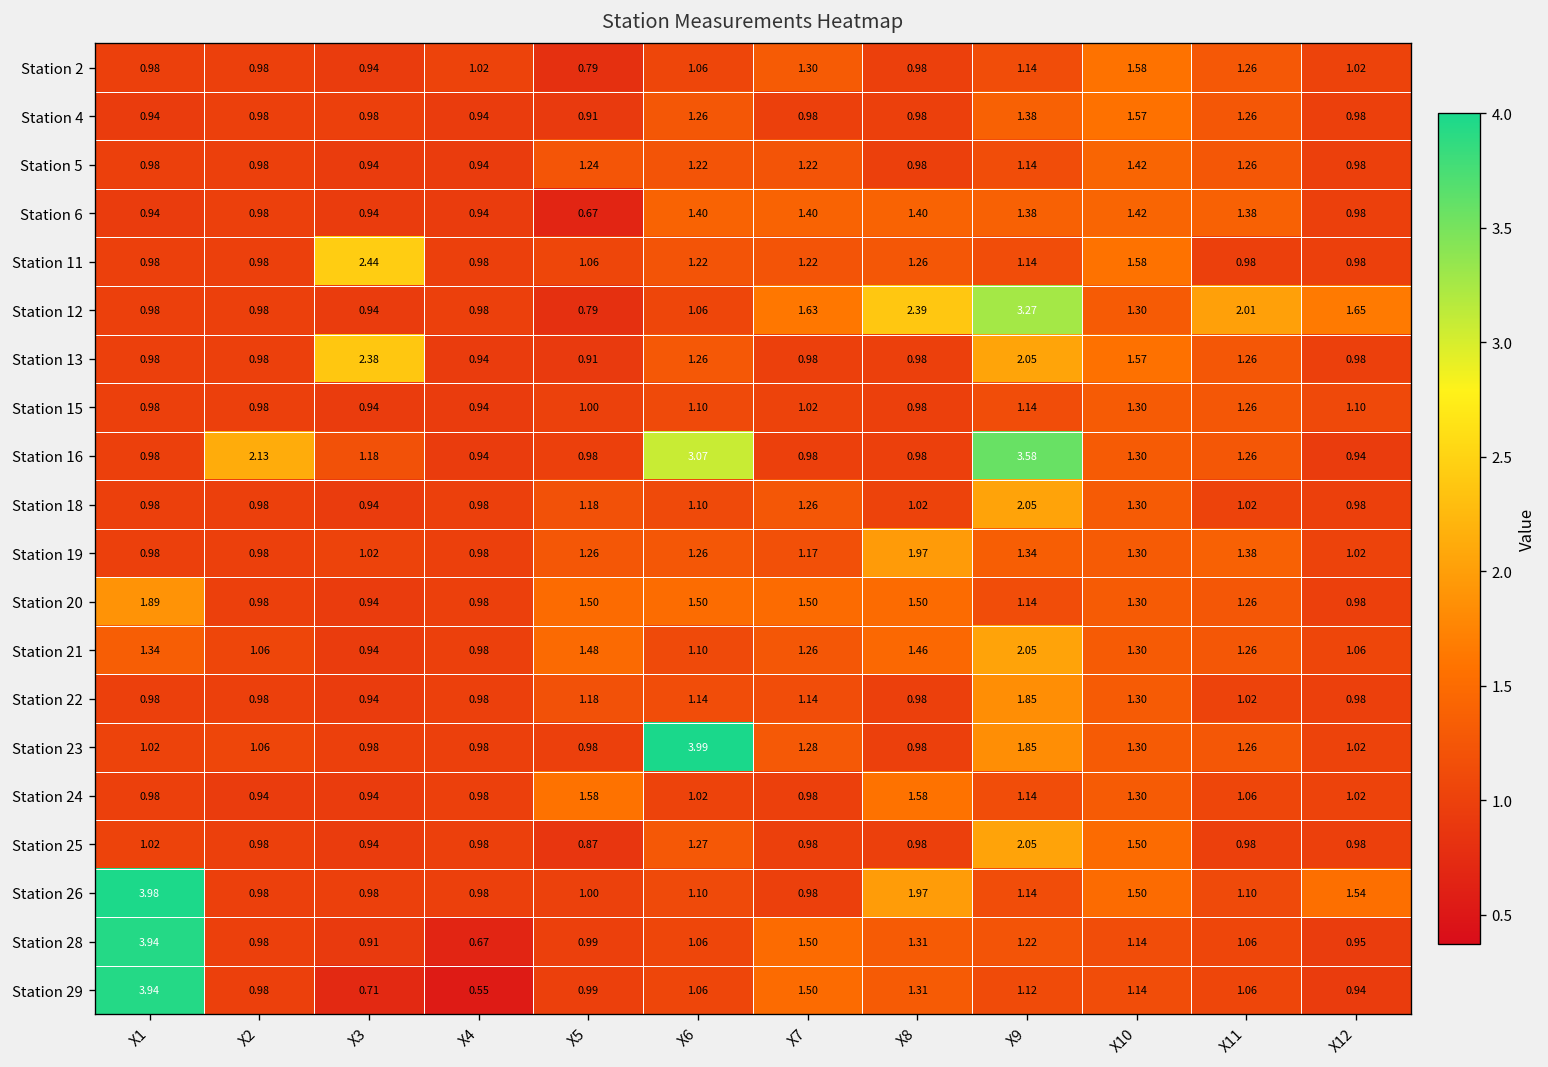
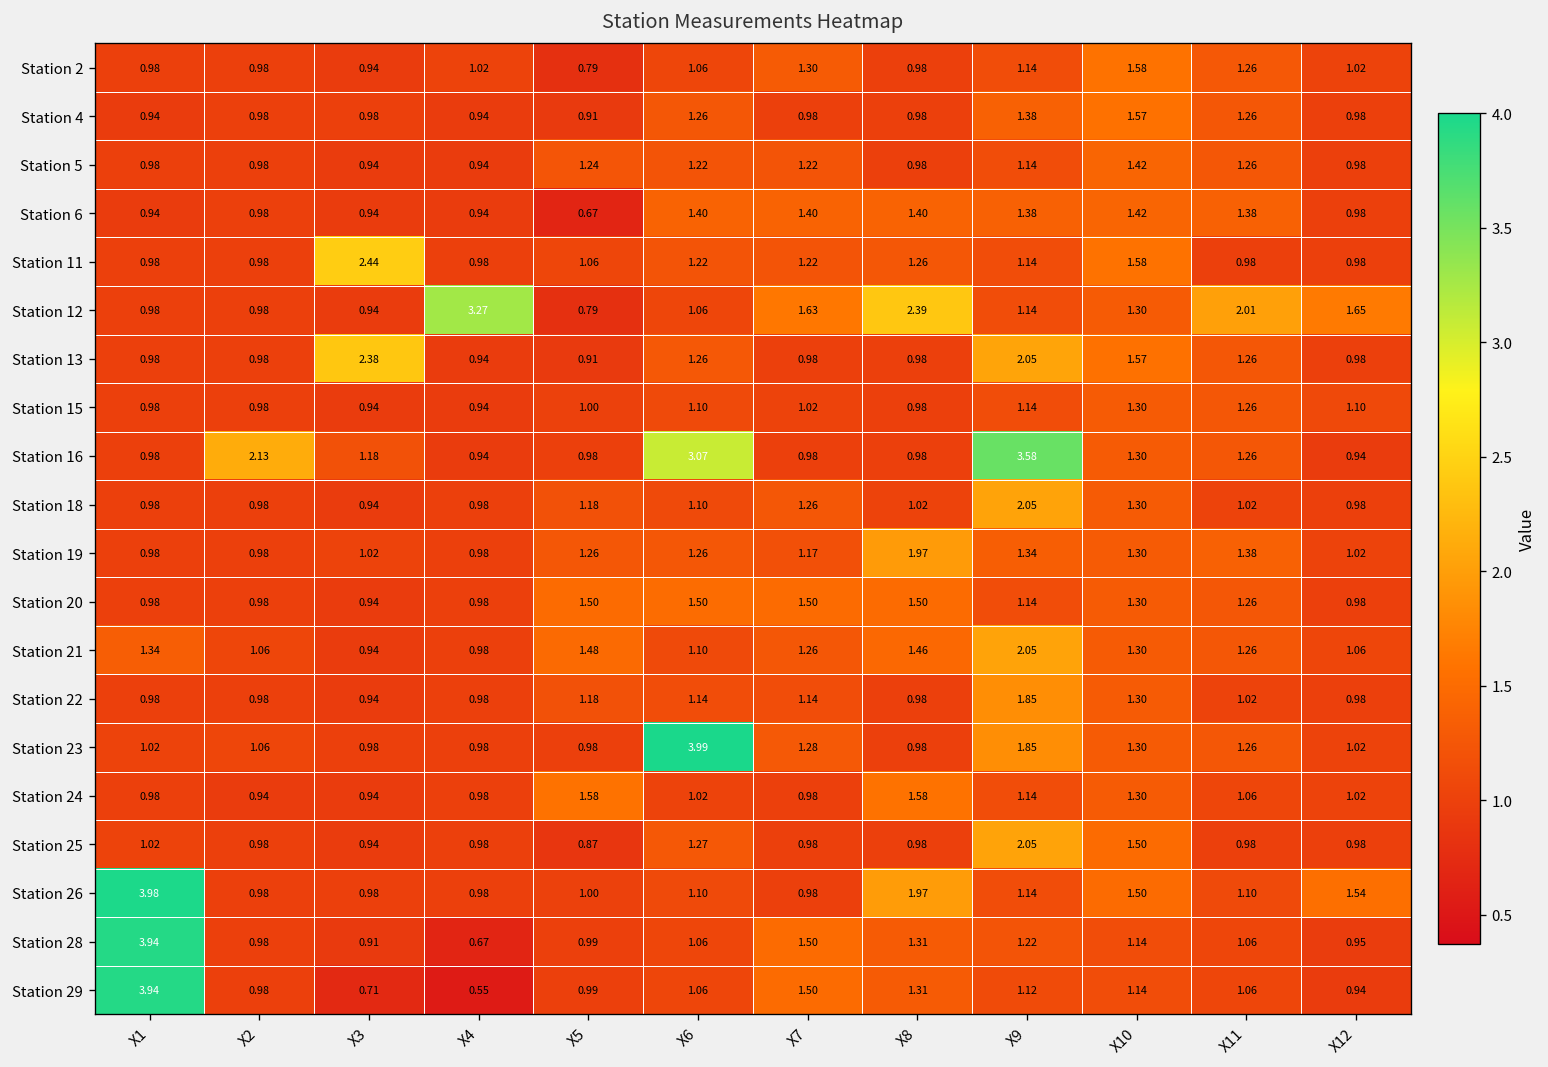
  {
    "Station 12": {
      "X1": 0.98,
      "X2": 0.98,
      "X3": 0.94,
-     "X4": 0.98,
+     "X4": 3.27,
      "X5": 0.79,
      "X6": 1.06,
      "X7": 1.63,
      "X8": 2.39,
-     "X9": 3.27,
+     "X9": 1.14,
      "X10": 1.30,
      "X11": 2.01,
      "X12": 1.65
    },
    "Station 20": {
-     "X1": 1.89,
+     "X1": 0.98,
      "X2": 0.98,
      "X3": 0.94,
      "X4": 0.98,
      "X5": 1.50,
      "X6": 1.50,
      "X7": 1.50,
      "X8": 1.50,
      "X9": 1.14,
      "X10": 1.30,
      "X11": 1.26,
      "X12": 0.98
    }
  }
